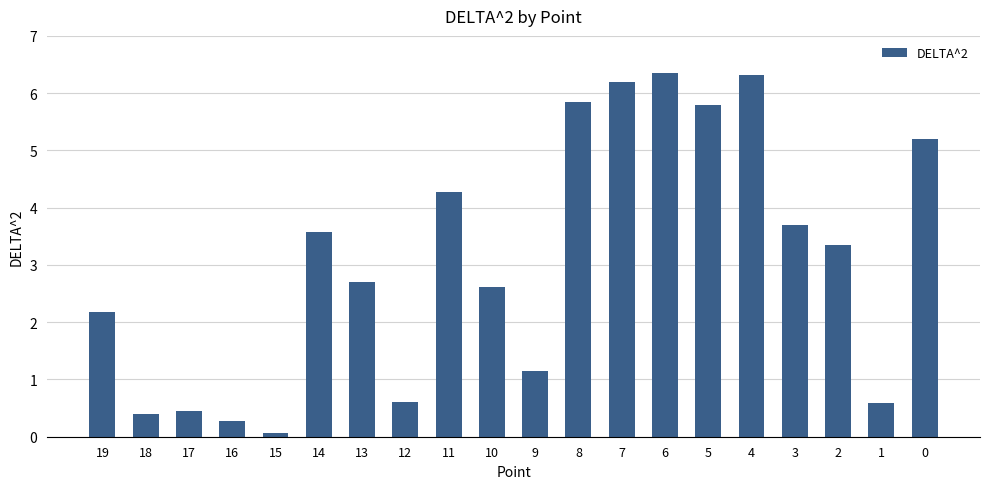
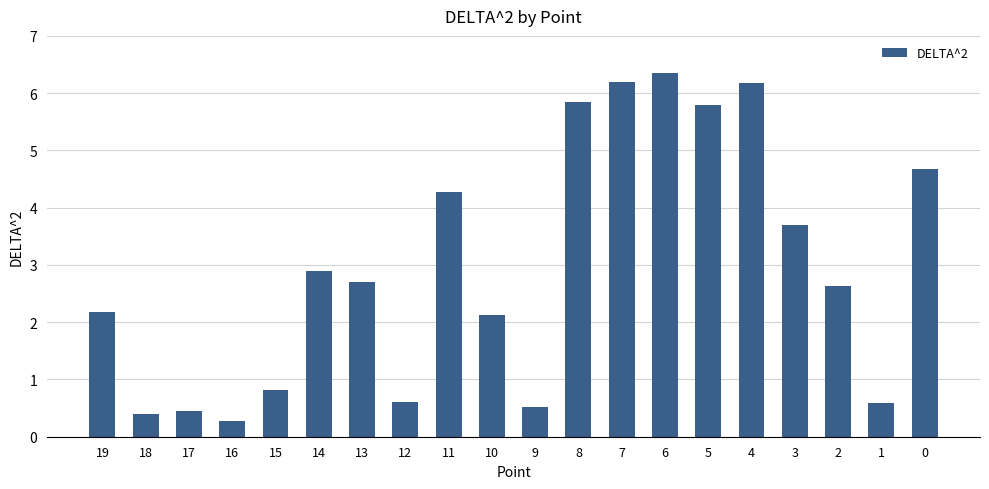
  {
    "19": 2.2,
    "18": 0.4,
    "17": 0.5,
    "16": 0.3,
-   "15": 0.1,
-   "14": 3.6,
+   "15": 0.8,
+   "14": 2.9,
    "13": 2.7,
    "12": 0.6,
    "11": 4.3,
-   "10": 2.6,
-   "9": 1.2,
+   "10": 2.1,
+   "9": 0.5,
    "8": 5.9,
    "7": 6.2,
    "6": 6.3,
    "5": 5.8,
-   "4": 6.3,
+   "4": 6.2,
    "3": 3.7,
-   "2": 3.4,
+   "2": 2.6,
    "1": 0.6,
-   "0": 5.2
+   "0": 4.7
  }
